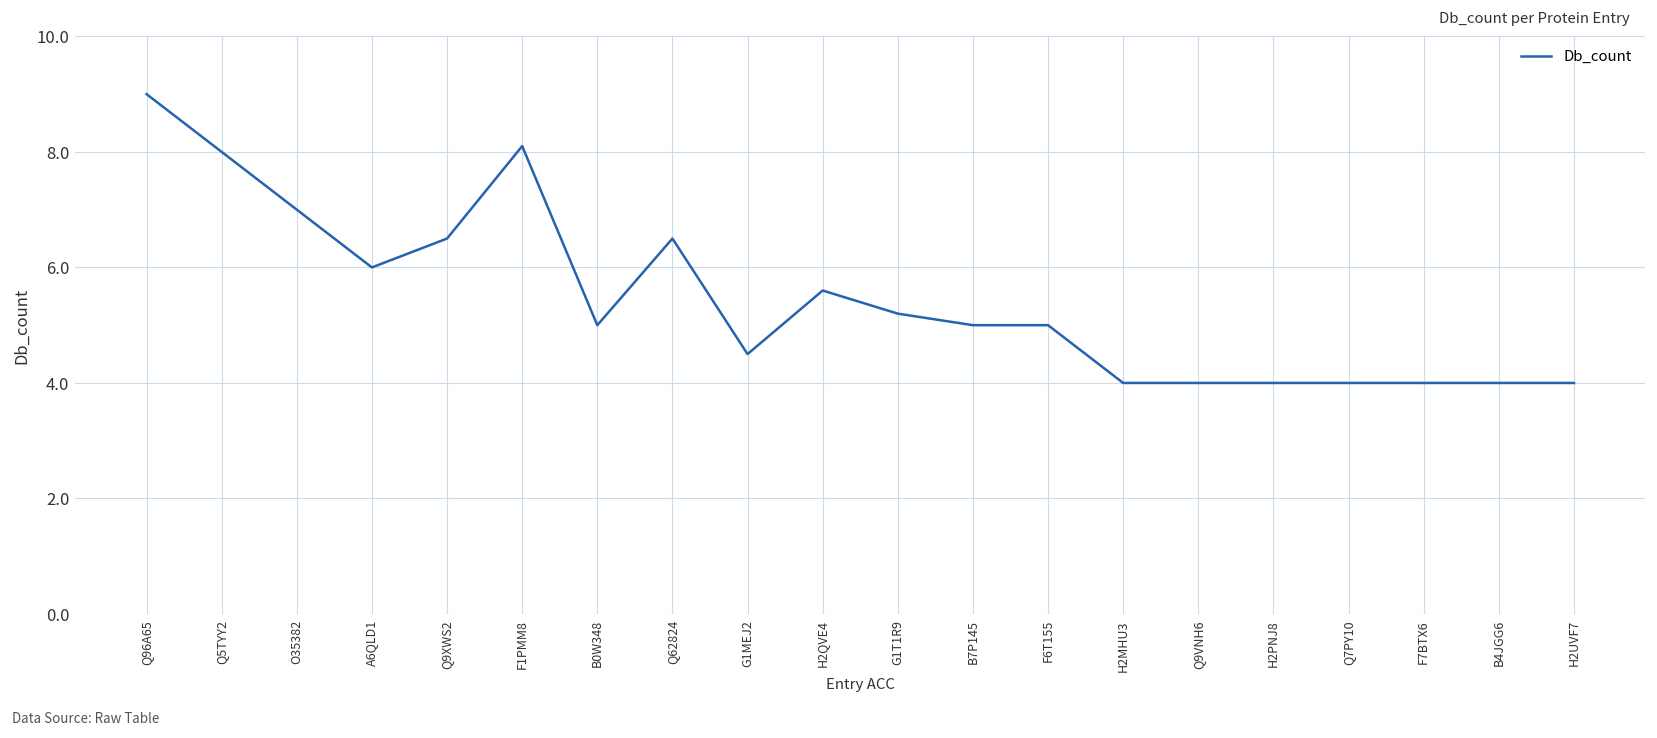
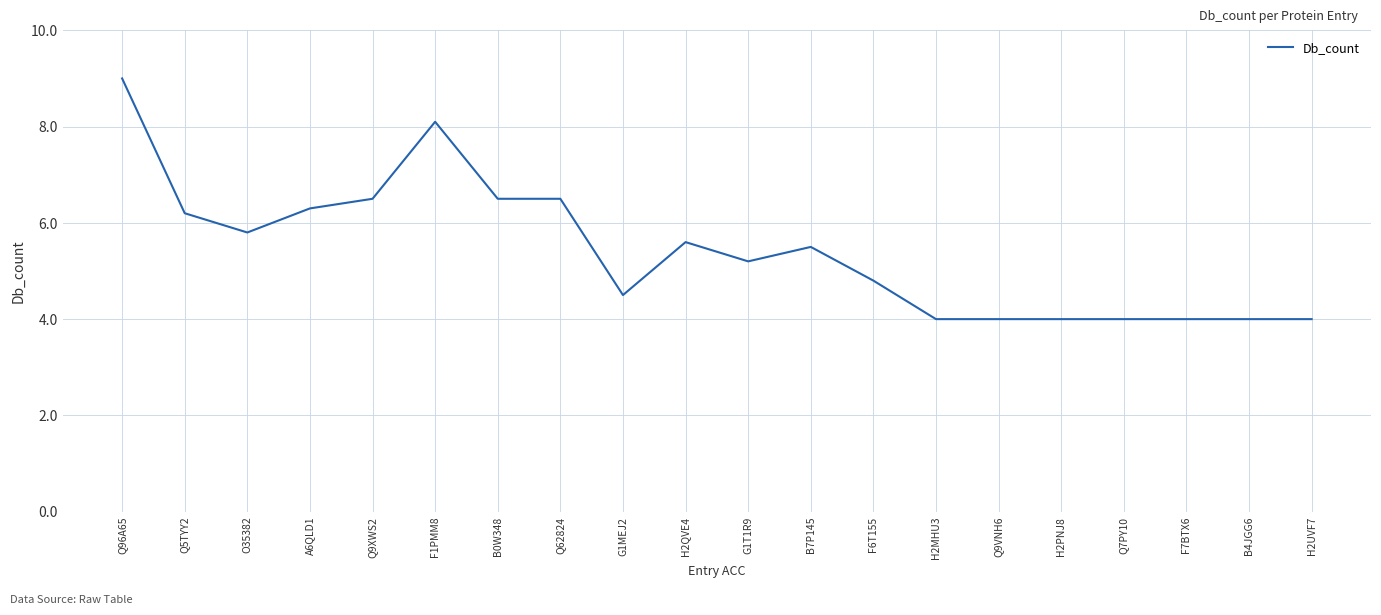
  {
    "Q96A65": 9.0,
-   "Q5TYY2": 8.0,
-   "O35382": 7.0,
-   "A6QLD1": 6.0,
+   "Q5TYY2": 6.2,
+   "O35382": 5.8,
+   "A6QLD1": 6.3,
    "Q9XWS2": 6.5,
    "F1PMM8": 8.1,
-   "B0W348": 5.0,
+   "B0W348": 6.5,
    "Q62824": 6.5,
    "G1MEJ2": 4.5,
    "H2QVE4": 5.6,
    "G1T1R9": 5.2,
-   "B7P145": 5.0,
-   "F6T155": 5.0,
+   "B7P145": 5.5,
+   "F6T155": 4.8,
    "H2MHU3": 4.0,
    "Q9VNH6": 4.0,
    "H2PNJ8": 4.0,
    "Q7PY10": 4.0,
    "F7BTX6": 4.0,
    "B4JGG6": 4.0,
    "H2UVF7": 4.0
  }
